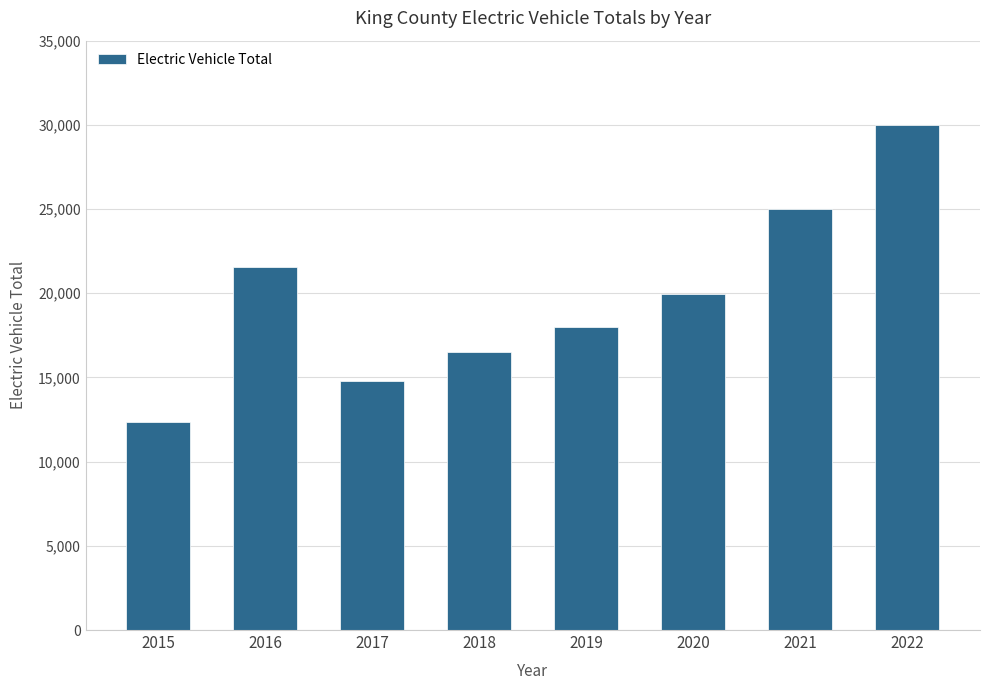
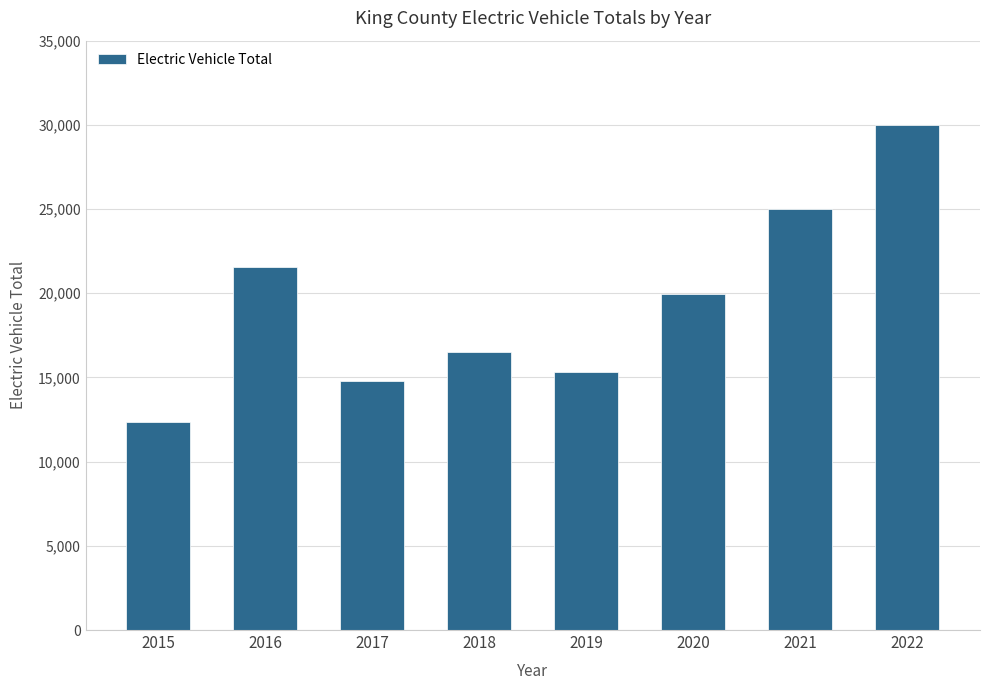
  {
    "2015": "12,300",
    "2016": "21,500",
    "2017": "14,800",
    "2018": "16,500",
-   "2019": "18,000",
+   "2019": "15,300",
    "2020": "19,900",
    "2021": "25,000",
    "2022": "30,000"
  }
